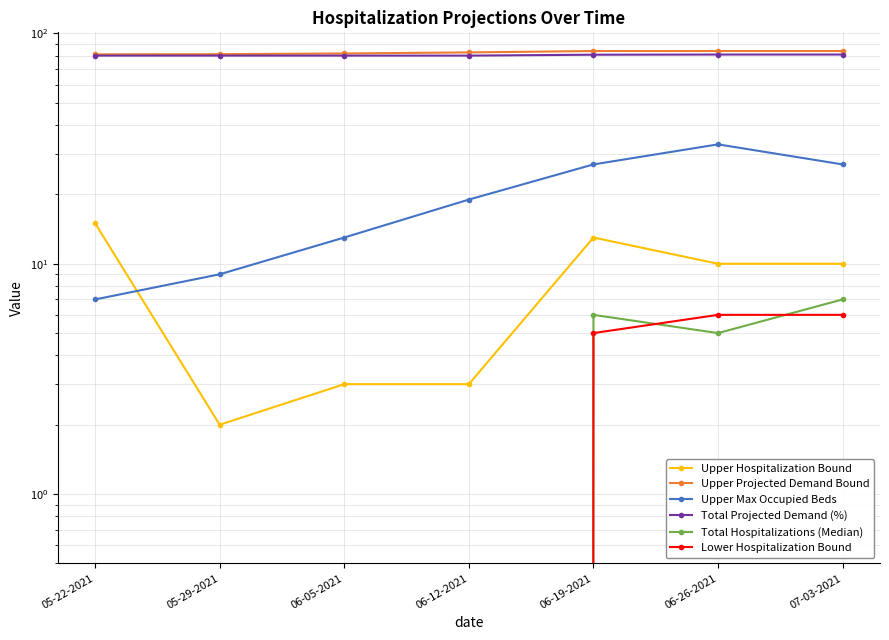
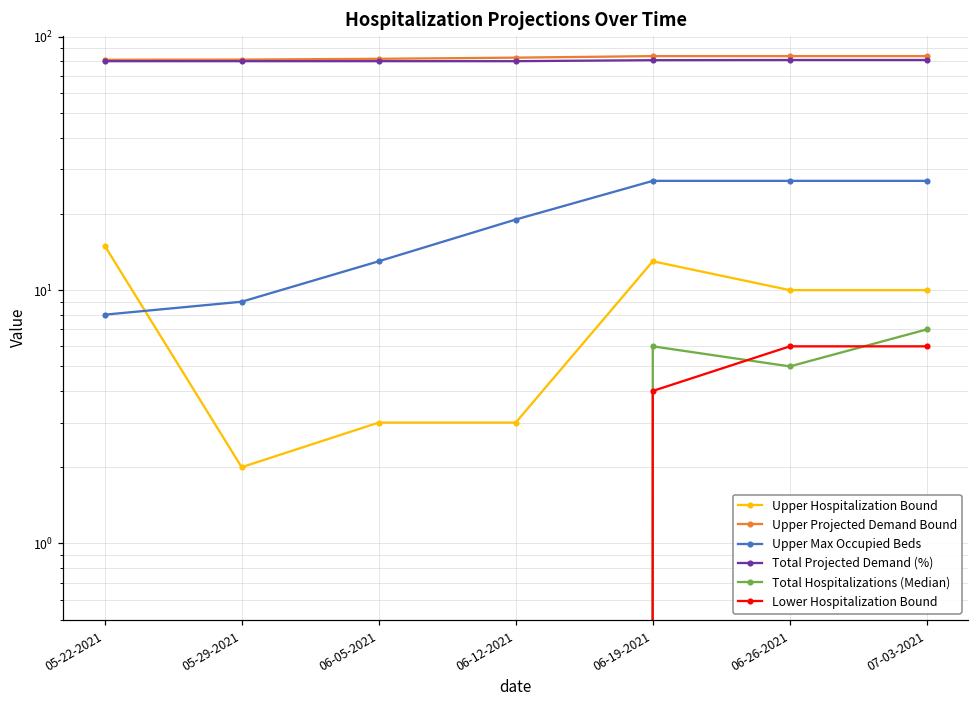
  {
    "Upper Hospitalization Bound": {
      "05-22-2021": 15,
      "05-29-2021": 2,
      "06-05-2021": 3,
      "06-12-2021": 3,
      "06-19-2021": 13,
      "06-26-2021": 10,
      "07-03-2021": 10
    },
    "Upper Projected Demand Bound": {
      "06-12-2021": 83,
      "06-19-2021": 84,
      "06-26-2021": 84,
      "07-03-2021": 84
    },
    "Upper Max Occupied Beds": {
-     "05-22-2021": 7,
+     "05-22-2021": 8,
      "05-29-2021": 9,
      "06-05-2021": 13,
      "06-12-2021": 19,
      "06-19-2021": 27,
-     "06-26-2021": 33,
+     "06-26-2021": 27,
      "07-03-2021": 27
    },
    "Total Projected Demand (%)": {
      "06-12-2021": 80,
      "06-19-2021": 81,
      "06-26-2021": 81,
      "07-03-2021": 81
    },
    "Total Hospitalizations (Median)": {
      "06-19-2021": 6,
      "06-26-2021": 5,
      "07-03-2021": 7
    },
    "Lower Hospitalization Bound": {
-     "06-19-2021": 5,
+     "06-19-2021": 4,
      "06-26-2021": 6,
      "07-03-2021": 6
    }
  }
